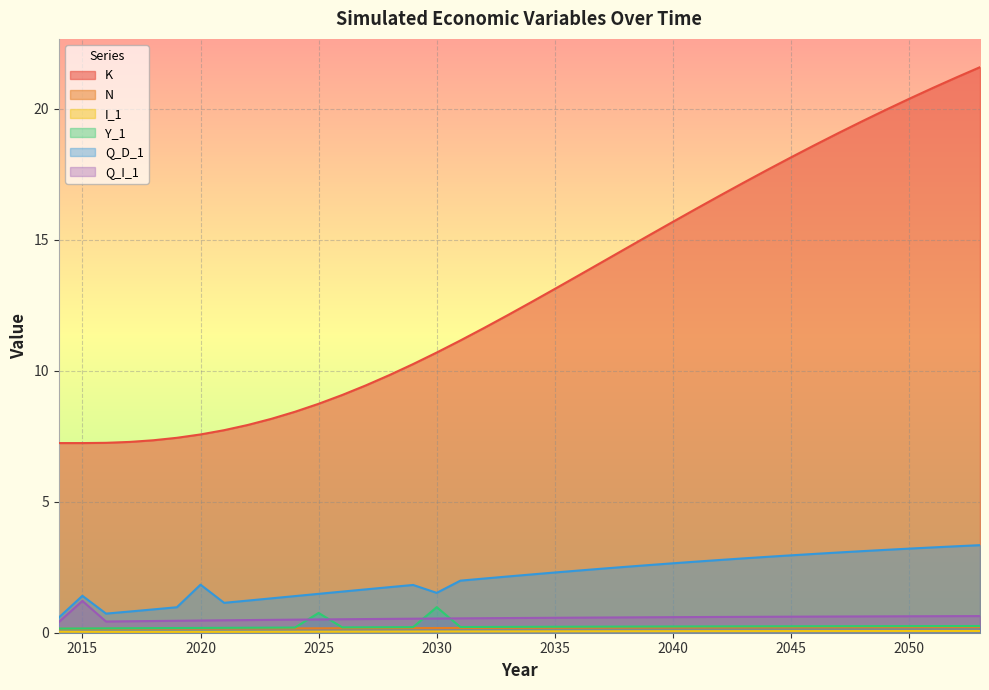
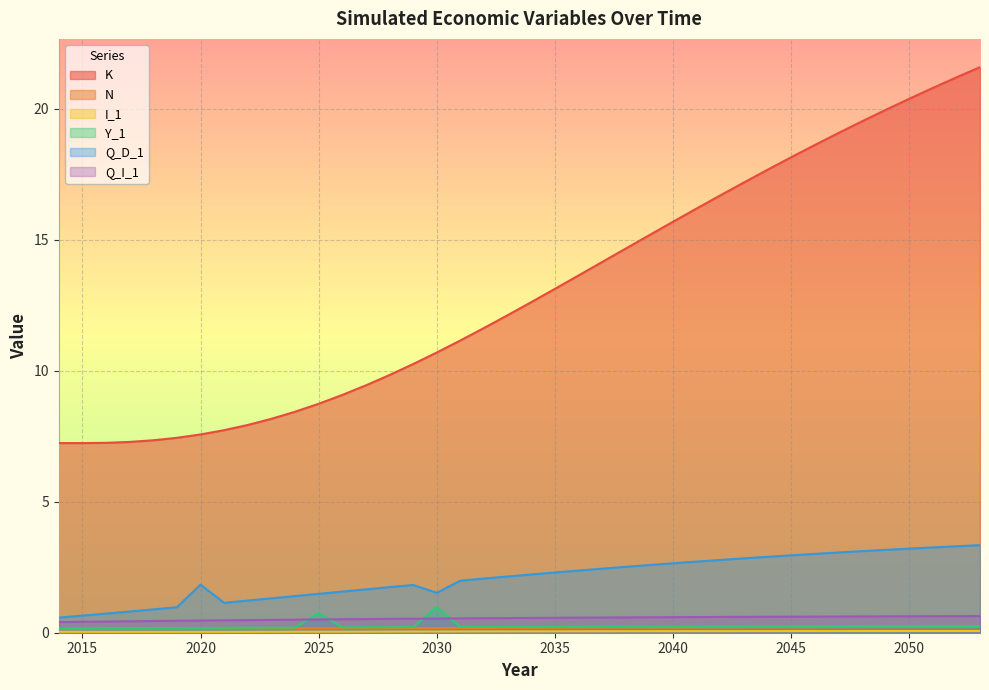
  {
    "Y_1": {
      "2025": 0.8,
      "2030": 1.0
    },
    "Q_D_1": {
-     "2015": 1.4,
+     "2015": 0.7,
      "2020": 1.8,
      "2025": 1.5,
      "2030": 1.5,
      "2035": 2.3,
      "2040": 2.7,
      "2045": 3.0,
      "2050": 3.2
    },
    "Q_I_1": {
-     "2015": 1.2,
+     "2015": 0.4,
      "2020": 0.5,
      "2025": 0.5,
      "2030": 0.5,
      "2035": 0.6,
      "2040": 0.6,
      "2045": 0.6,
      "2050": 0.6
    }
  }
